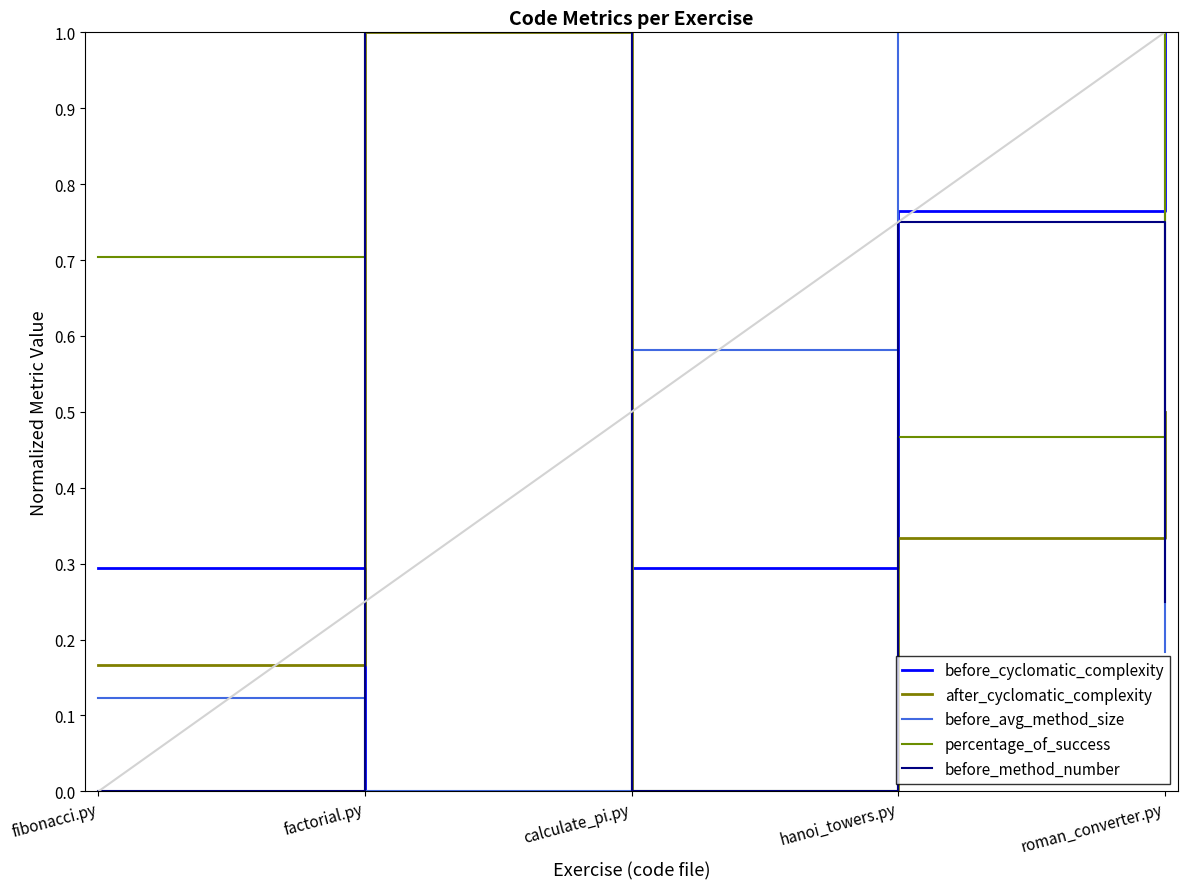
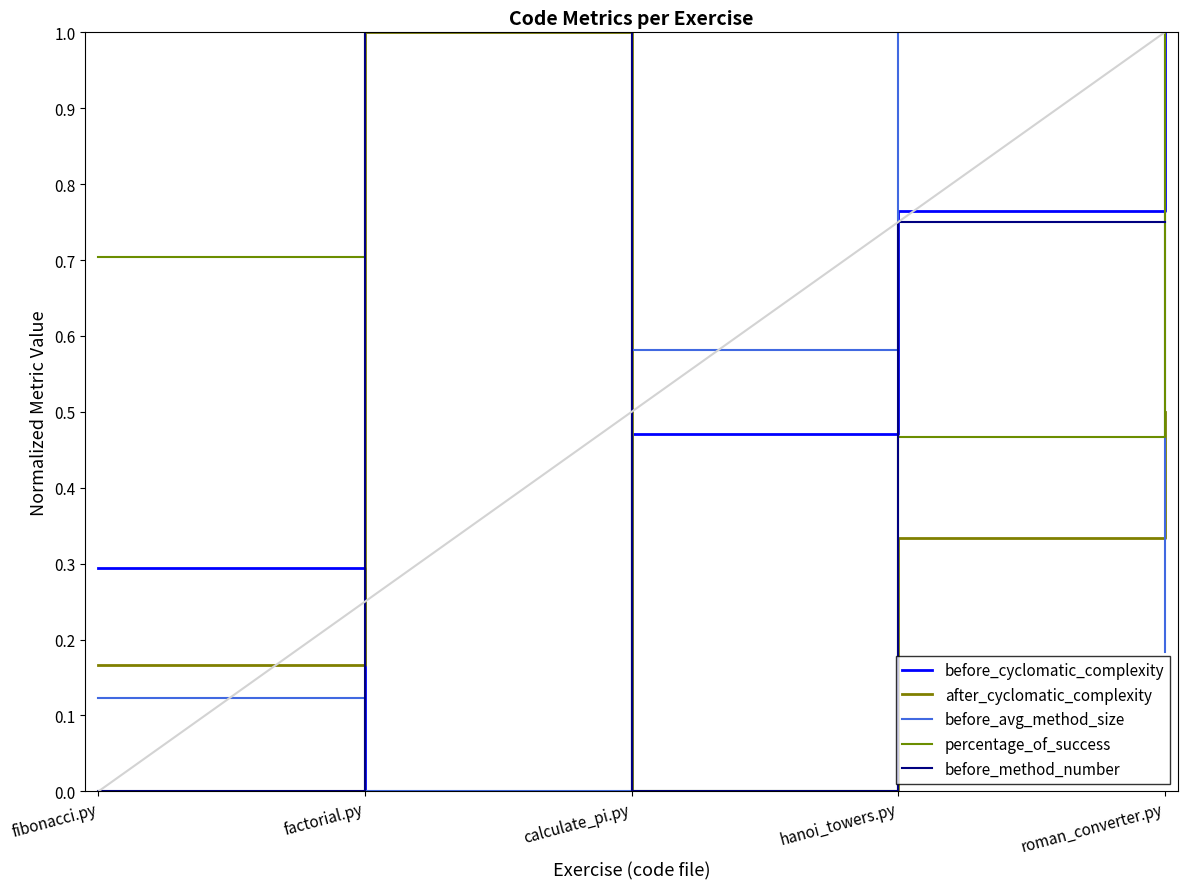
  {
    "before_cyclomatic_complexity": {
      "fibonacci.py": 0.29,
-     "calculate_pi.py": 0.29,
+     "calculate_pi.py": 0.47,
      "hanoi_towers.py": 0.76
    },
    "before_avg_method_size": {
      "fibonacci.py": 0.12,
      "calculate_pi.py": 0.58,
      "hanoi_towers.py": 1.00,
      "roman_converter.py": 0.18
    },
    "before_method_number": {
      "hanoi_towers.py": 0.75,
-     "roman_converter.py": 0.25
+     "roman_converter.py": 0.75
    }
  }
